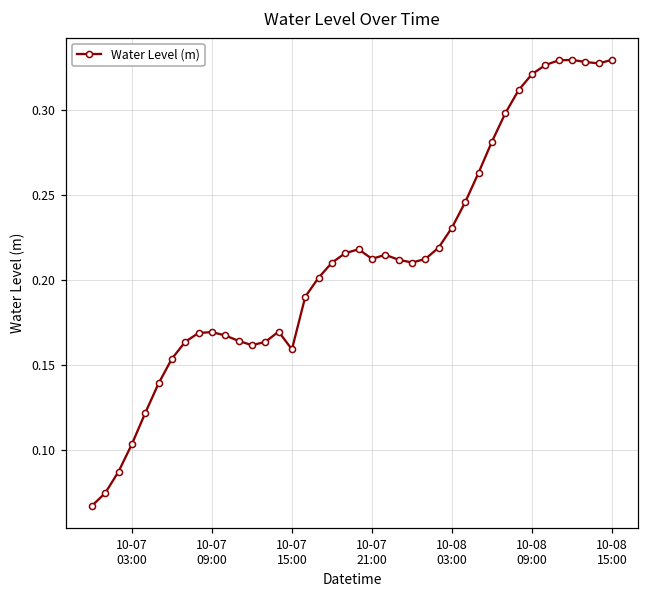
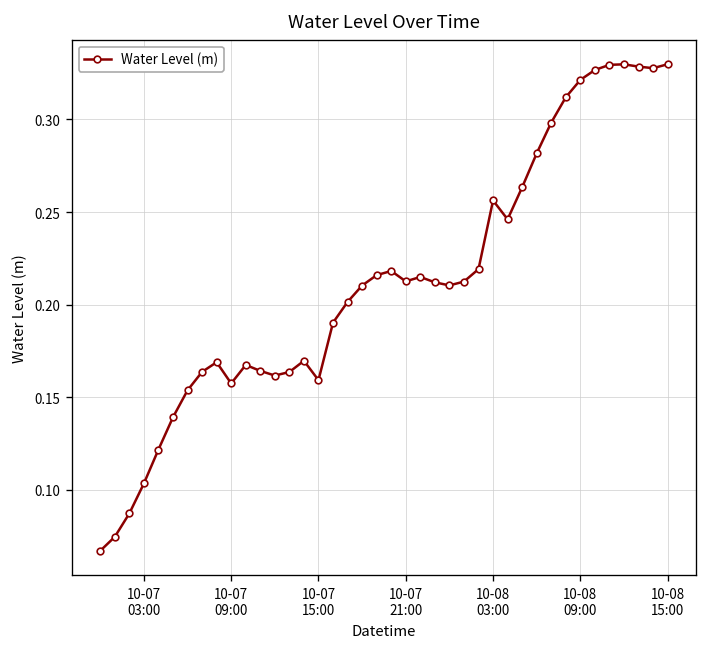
  {
    "10-07 03:00": 0.104,
-   "10-07 09:00": 0.169,
+   "10-07 09:00": 0.158,
    "10-07 15:00": 0.159,
    "10-07 21:00": 0.213,
-   "10-08 03:00": 0.231,
+   "10-08 03:00": 0.256,
    "10-08 09:00": 0.321,
    "10-08 15:00": 0.330
  }
